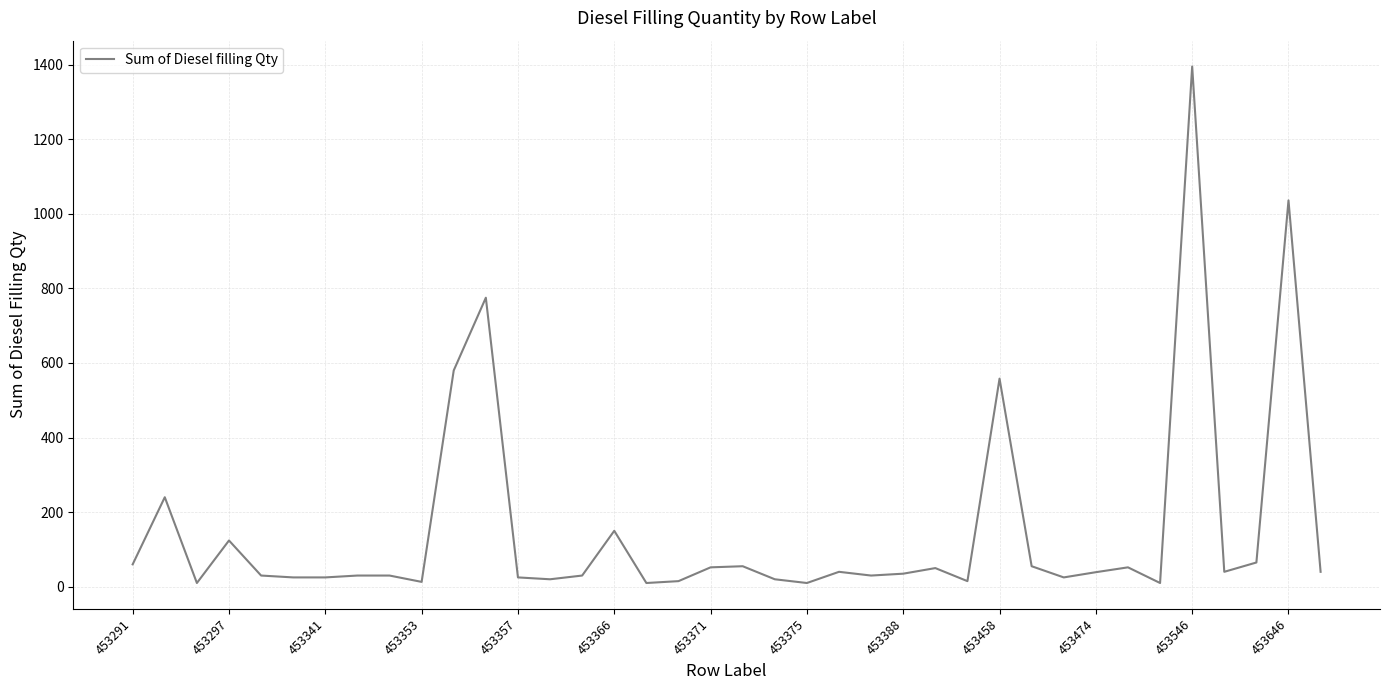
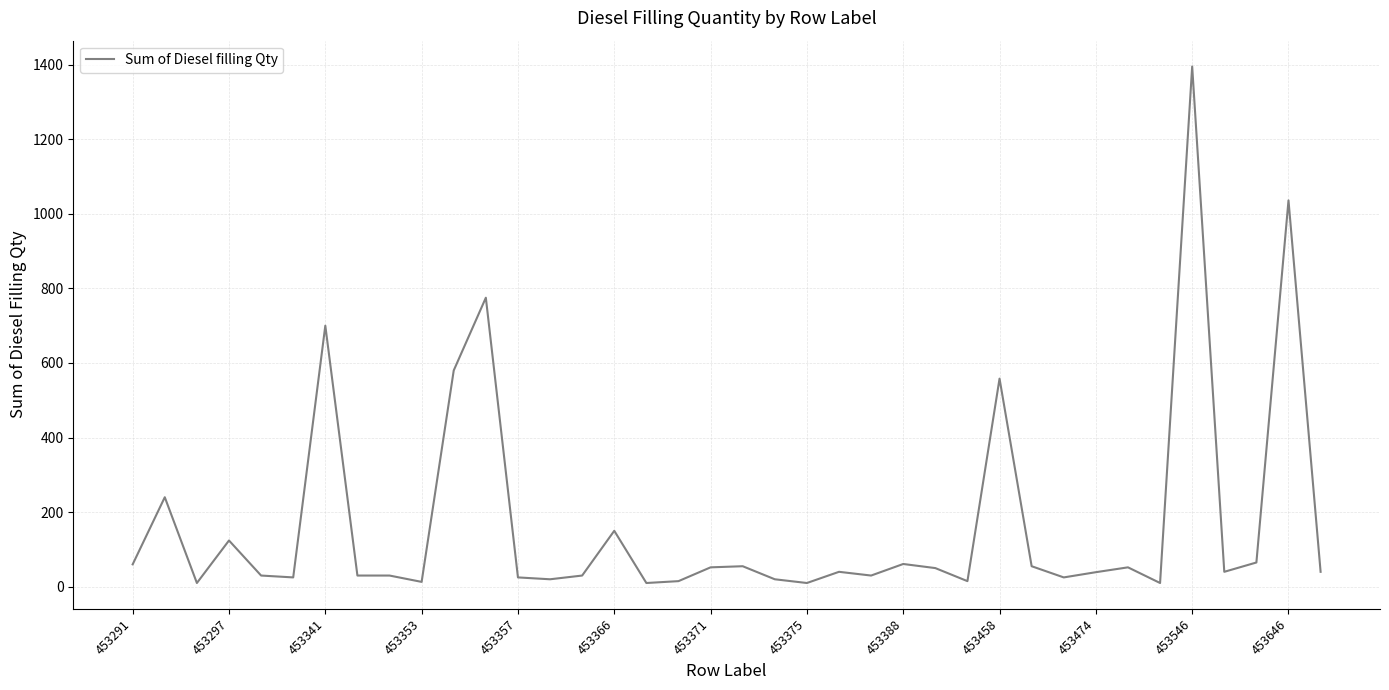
  {
    "453291": 60,
    "453297": 120,
-   "453341": 30,
+   "453341": 700,
    "453353": 10,
    "453357": 30,
    "453366": 150,
    "453371": 50,
    "453375": 10,
-   "453388": 40,
+   "453388": 60,
    "453458": 560,
    "453474": 40,
    "453546": 1400,
    "453646": 1040
  }
